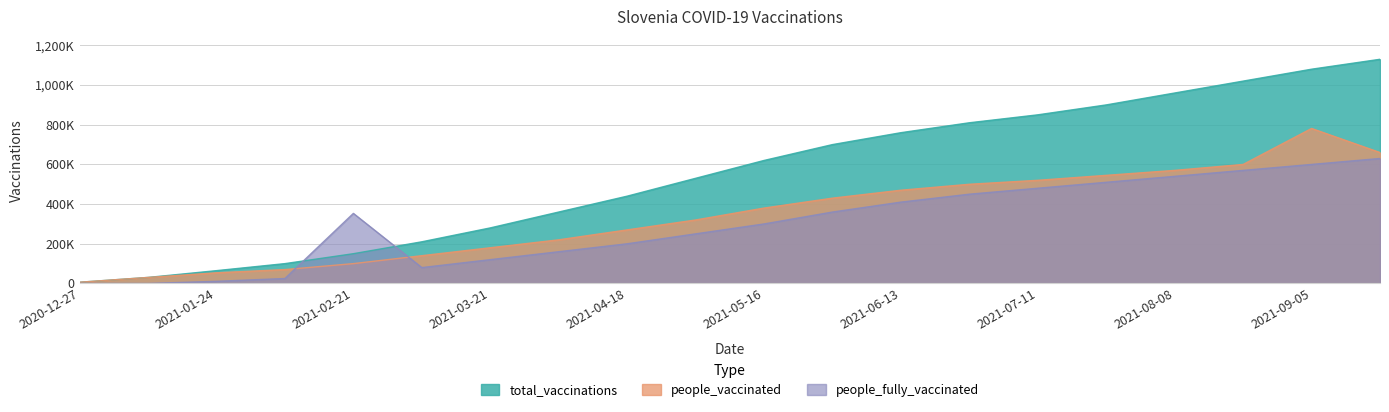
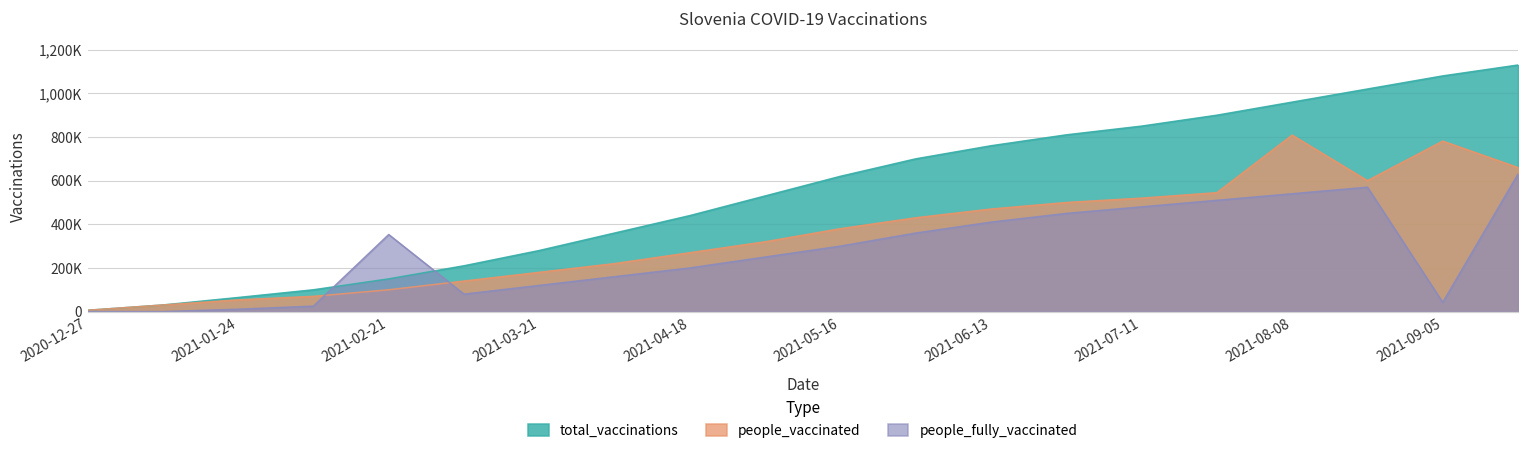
  {
    "total_vaccinations": {
      "2021-02-21": "150,000",
      "2021-03-21": "280,000",
      "2021-04-18": "440,000",
      "2021-05-16": "620,000",
      "2021-06-13": "760,000",
      "2021-07-11": "850,000",
      "2021-08-08": "960,000",
      "2021-09-05": "1,080,000"
    },
    "people_vaccinated": {
      "2021-02-21": "100,000",
      "2021-03-21": "180,000",
      "2021-04-18": "270,000",
      "2021-05-16": "380,000",
      "2021-06-13": "470,000",
      "2021-07-11": "520,000",
-     "2021-08-08": "570,000",
+     "2021-08-08": "810,000",
      "2021-09-05": "780,000"
    },
    "people_fully_vaccinated": {
      "2021-01-24": "10,000",
      "2021-02-21": "350,000",
      "2021-03-21": "120,000",
      "2021-04-18": "200,000",
      "2021-05-16": "300,000",
      "2021-06-13": "410,000",
      "2021-07-11": "480,000",
      "2021-08-08": "540,000",
-     "2021-09-05": "600,000"
+     "2021-09-05": "40,000"
    }
  }
